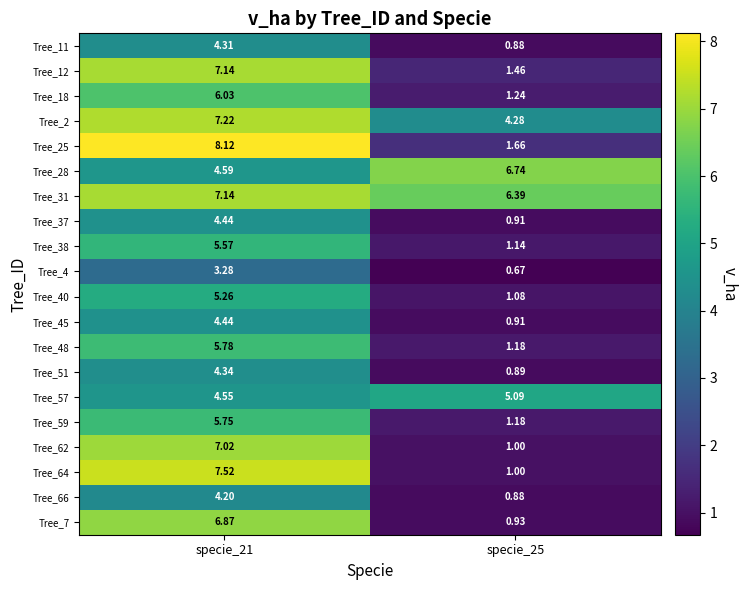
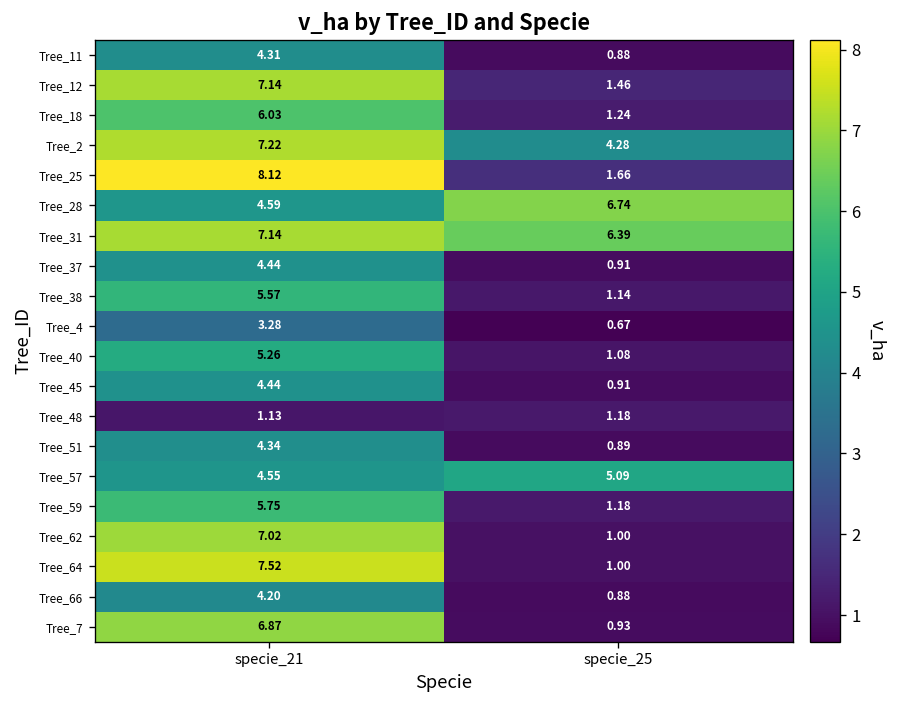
  {
    "Tree_11": {
      "specie_21": 4.31,
      "specie_25": 0.88
    },
    "Tree_12": {
      "specie_21": 7.14,
      "specie_25": 1.46
    },
    "Tree_18": {
      "specie_21": 6.03,
      "specie_25": 1.24
    },
    "Tree_2": {
      "specie_21": 7.22,
      "specie_25": 4.28
    },
    "Tree_25": {
      "specie_21": 8.12,
      "specie_25": 1.66
    },
    "Tree_28": {
      "specie_21": 4.59,
      "specie_25": 6.74
    },
    "Tree_31": {
      "specie_21": 7.14,
      "specie_25": 6.39
    },
    "Tree_37": {
      "specie_21": 4.44,
      "specie_25": 0.91
    },
    "Tree_38": {
      "specie_21": 5.57,
      "specie_25": 1.14
    },
    "Tree_4": {
      "specie_21": 3.28,
      "specie_25": 0.67
    },
    "Tree_40": {
      "specie_21": 5.26,
      "specie_25": 1.08
    },
    "Tree_45": {
      "specie_21": 4.44,
      "specie_25": 0.91
    },
    "Tree_48": {
-     "specie_21": 5.78,
+     "specie_21": 1.13,
      "specie_25": 1.18
    },
    "Tree_51": {
      "specie_21": 4.34,
      "specie_25": 0.89
    },
    "Tree_57": {
      "specie_21": 4.55,
      "specie_25": 5.09
    },
    "Tree_59": {
      "specie_21": 5.75,
      "specie_25": 1.18
    },
    "Tree_62": {
      "specie_21": 7.02,
      "specie_25": 1.00
    },
    "Tree_64": {
      "specie_21": 7.52,
      "specie_25": 1.00
    },
    "Tree_66": {
      "specie_21": 4.20,
      "specie_25": 0.88
    },
    "Tree_7": {
      "specie_21": 6.87,
      "specie_25": 0.93
    }
  }
